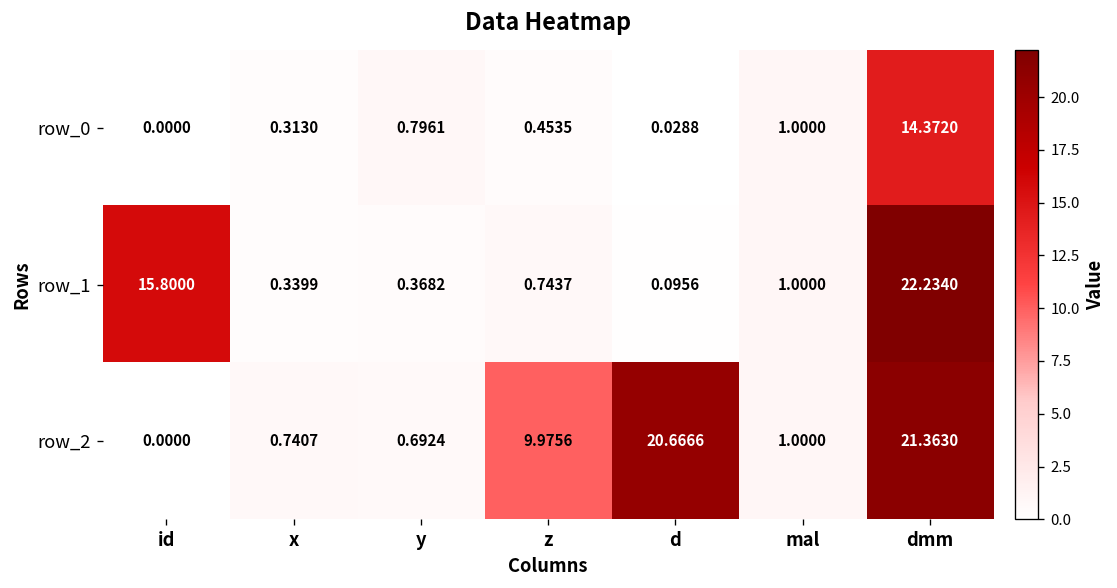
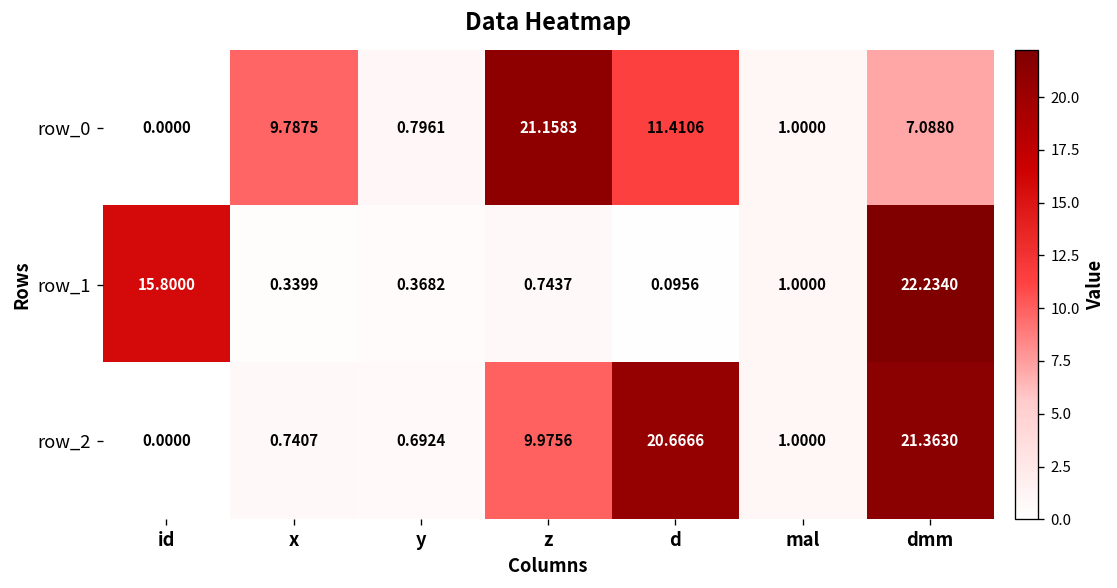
  {
    "row_0": {
-     "x": 0.3130,
-     "z": 0.4535,
-     "d": 0.0288,
-     "dmm": 14.3720
+     "x": 9.7875,
+     "z": 21.1583,
+     "d": 11.4106,
+     "dmm": 7.0880
    }
  }
